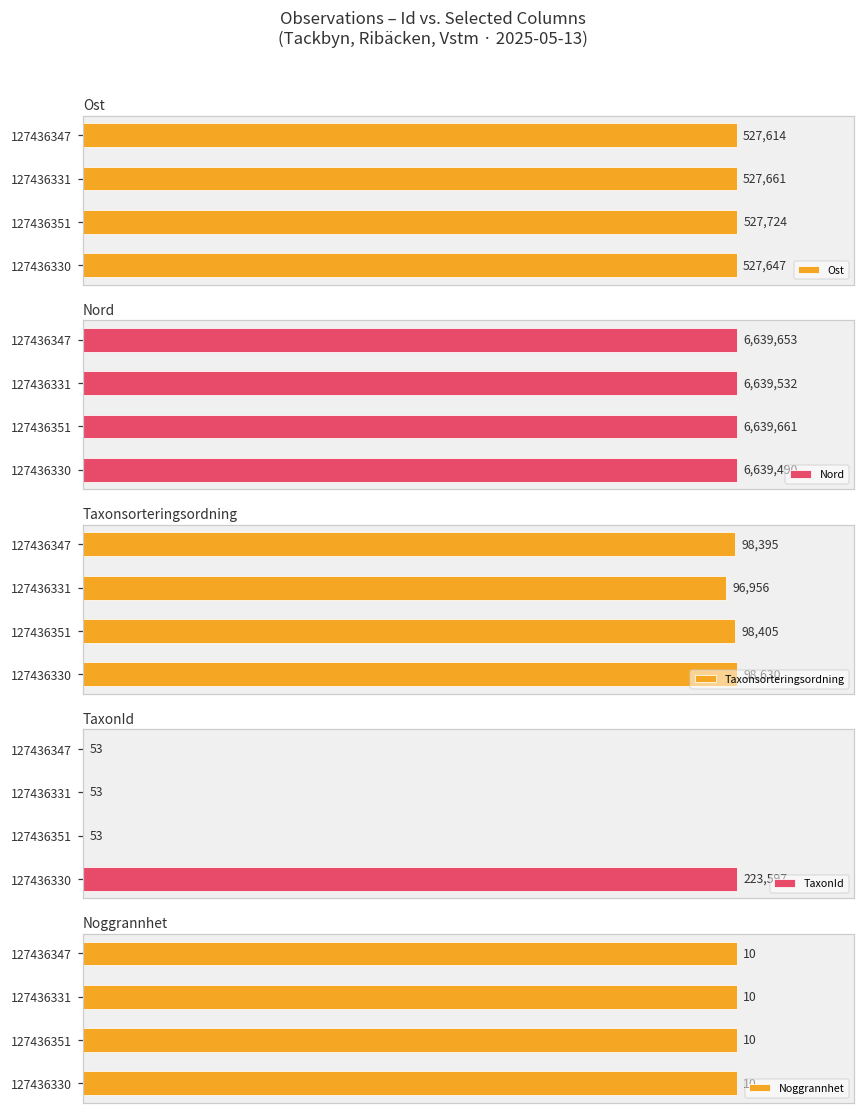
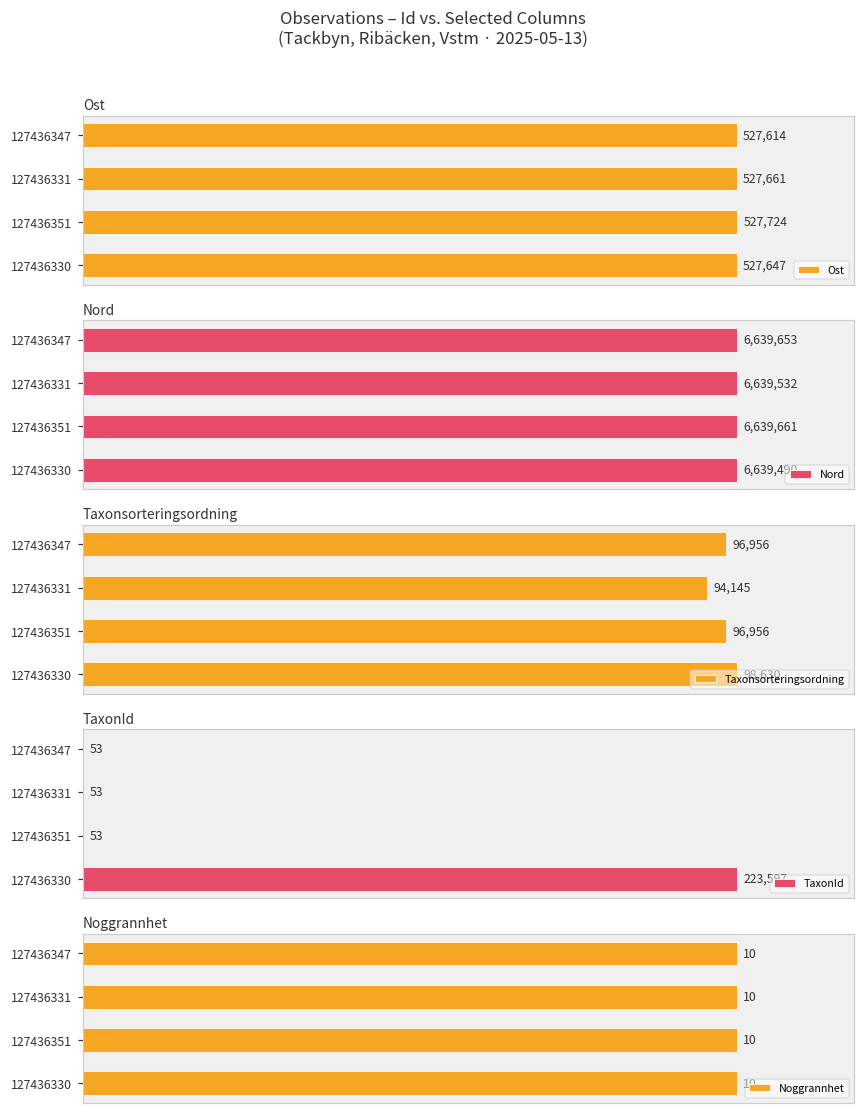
  {
    "Ost": {
      "127436347": "527,614",
      "127436331": "527,661",
      "127436351": "527,724",
      "127436330": "527,647"
    },
    "Nord": {
      "127436347": "6,639,653",
      "127436331": "6,639,532",
      "127436351": "6,639,661"
    },
    "Taxonsorteringsordning": {
-     "127436347": "98,395",
-     "127436331": "96,956",
-     "127436351": "98,405"
+     "127436347": "96,956",
+     "127436331": "94,145",
+     "127436351": "96,956"
    },
    "TaxonId": {
      "127436347": "53",
      "127436331": "53",
      "127436351": "53"
    },
    "Noggrannhet": {
      "127436347": "10",
      "127436331": "10",
      "127436351": "10"
    }
  }
